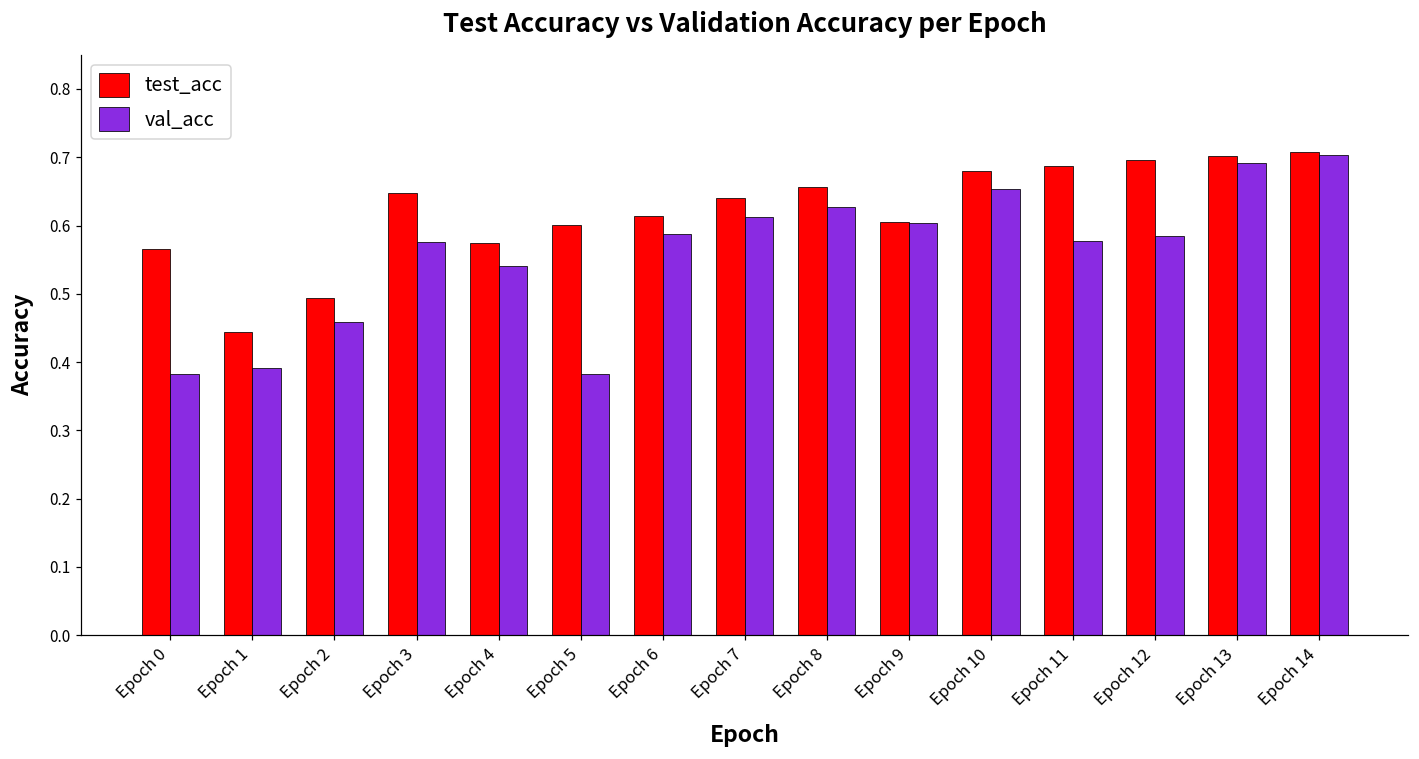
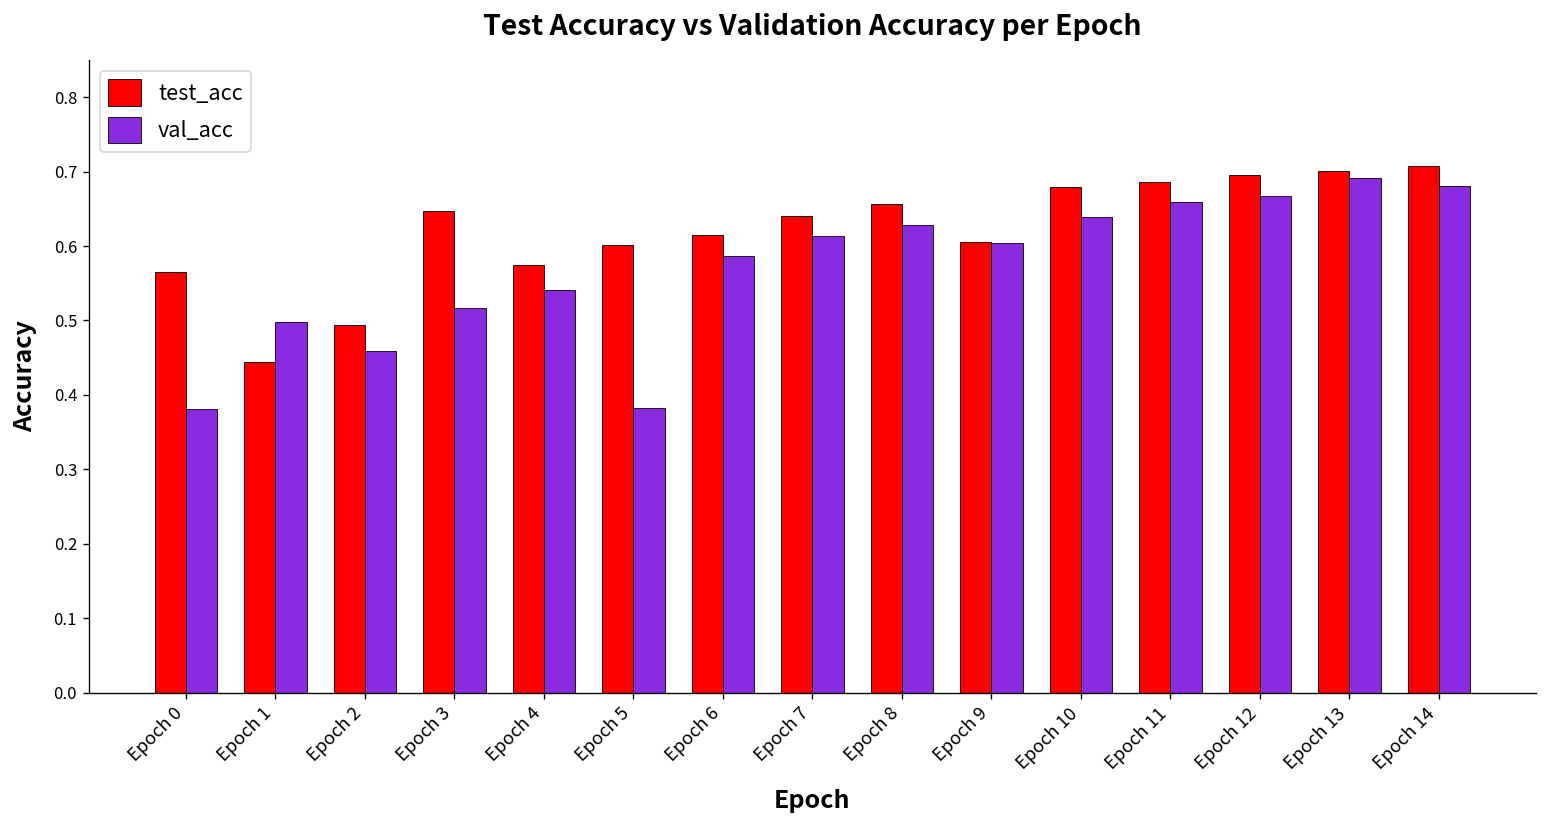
  {
    "test_acc": {
      "Epoch 0": 0.57,
      "Epoch 1": 0.44,
      "Epoch 2": 0.49,
      "Epoch 3": 0.65,
      "Epoch 4": 0.57,
      "Epoch 5": 0.60,
      "Epoch 6": 0.61,
      "Epoch 7": 0.64,
      "Epoch 8": 0.66,
      "Epoch 9": 0.61,
      "Epoch 10": 0.68,
      "Epoch 11": 0.69,
      "Epoch 12": 0.70,
      "Epoch 13": 0.70,
      "Epoch 14": 0.71
    },
    "val_acc": {
      "Epoch 0": 0.38,
-     "Epoch 1": 0.39,
+     "Epoch 1": 0.50,
      "Epoch 2": 0.46,
-     "Epoch 3": 0.58,
+     "Epoch 3": 0.52,
      "Epoch 4": 0.54,
      "Epoch 5": 0.38,
      "Epoch 6": 0.59,
      "Epoch 7": 0.61,
      "Epoch 8": 0.63,
      "Epoch 9": 0.60,
-     "Epoch 10": 0.65,
-     "Epoch 11": 0.58,
-     "Epoch 12": 0.59,
+     "Epoch 10": 0.64,
+     "Epoch 11": 0.66,
+     "Epoch 12": 0.67,
      "Epoch 13": 0.69,
-     "Epoch 14": 0.70
+     "Epoch 14": 0.68
    }
  }
